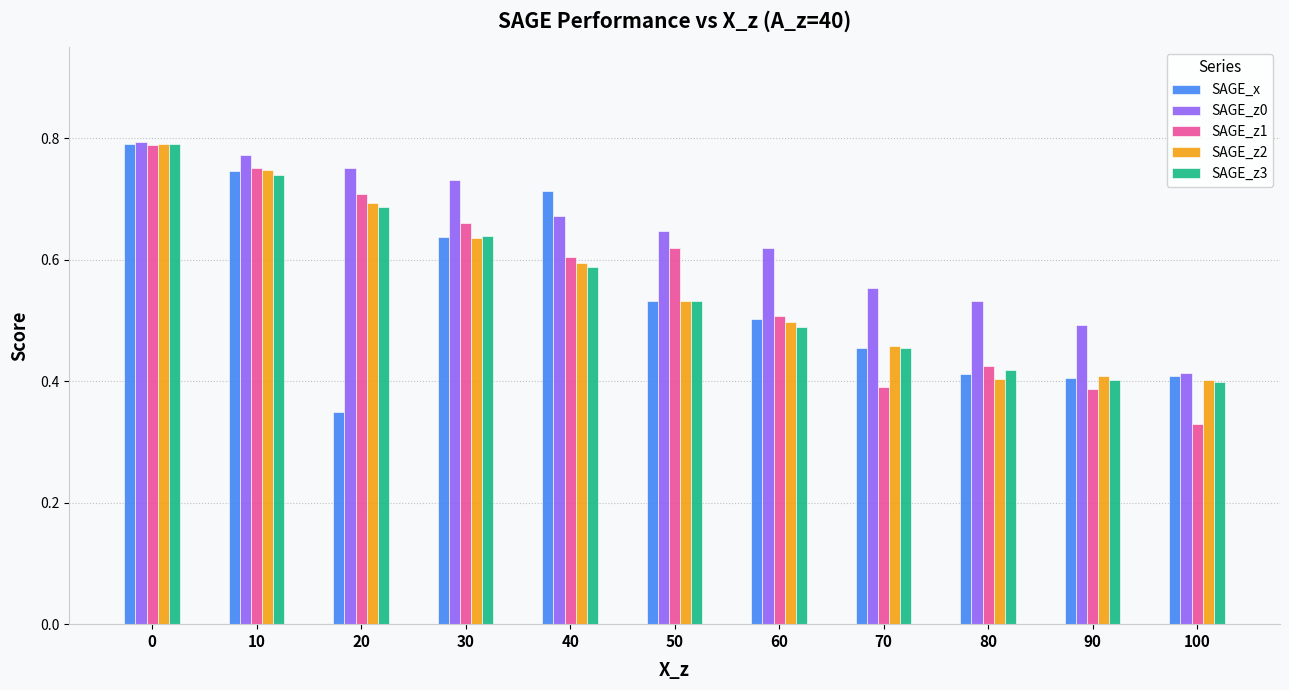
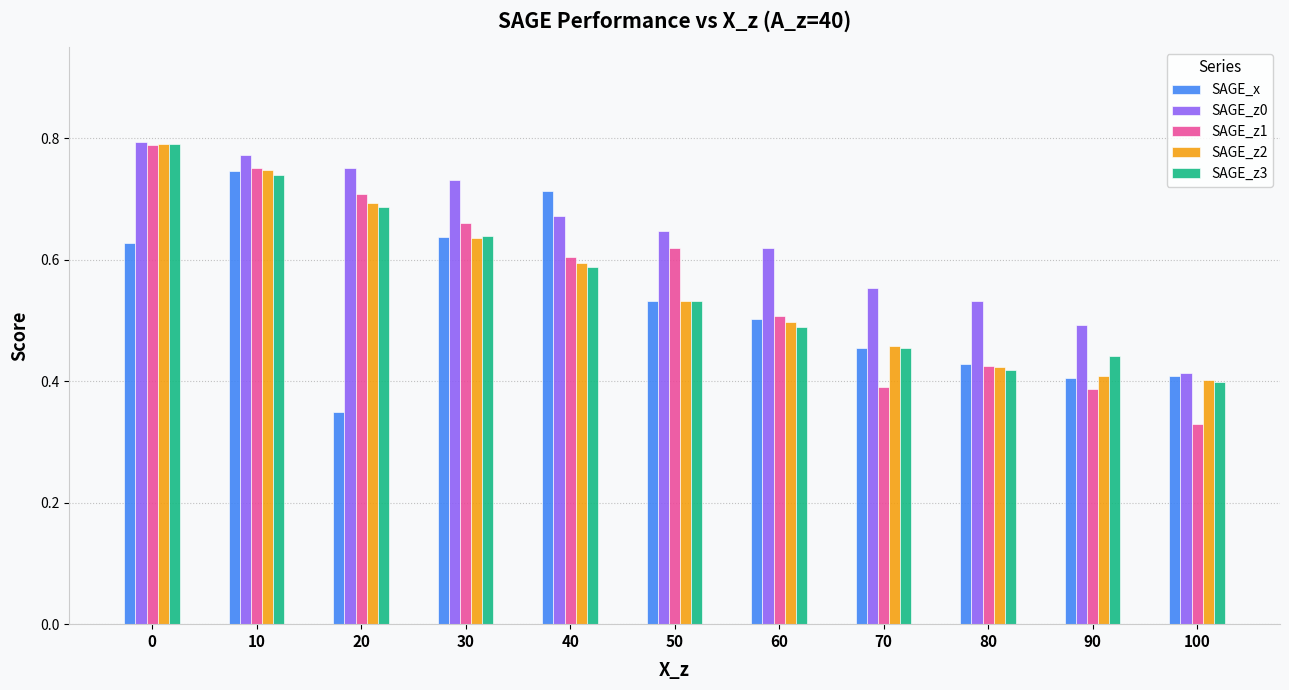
  {
    "SAGE_x": {
-     "0": 0.79,
+     "0": 0.63,
      "10": 0.75,
      "20": 0.35,
      "30": 0.64,
      "40": 0.71,
      "50": 0.53,
      "60": 0.50,
      "70": 0.46,
-     "80": 0.41,
+     "80": 0.43,
      "90": 0.41,
      "100": 0.41
    },
    "SAGE_z0": {
      "0": 0.79,
      "10": 0.77,
      "20": 0.75,
      "30": 0.73,
      "40": 0.67,
      "50": 0.65,
      "60": 0.62,
      "70": 0.55,
      "80": 0.53,
      "90": 0.49,
      "100": 0.41
    },
    "SAGE_z1": {
      "0": 0.79,
      "10": 0.75,
      "20": 0.71,
      "30": 0.66,
      "40": 0.60,
      "50": 0.62,
      "60": 0.51,
      "70": 0.39,
      "80": 0.42,
      "90": 0.39,
      "100": 0.33
    },
    "SAGE_z2": {
      "0": 0.79,
      "10": 0.75,
      "20": 0.69,
      "30": 0.64,
      "40": 0.59,
      "50": 0.53,
      "60": 0.50,
      "70": 0.46,
-     "80": 0.40,
+     "80": 0.42,
      "90": 0.41,
      "100": 0.40
    },
    "SAGE_z3": {
      "0": 0.79,
      "10": 0.74,
      "20": 0.69,
      "30": 0.64,
      "40": 0.59,
      "50": 0.53,
      "60": 0.49,
      "70": 0.45,
      "80": 0.42,
-     "90": 0.40,
+     "90": 0.44,
      "100": 0.40
    }
  }
